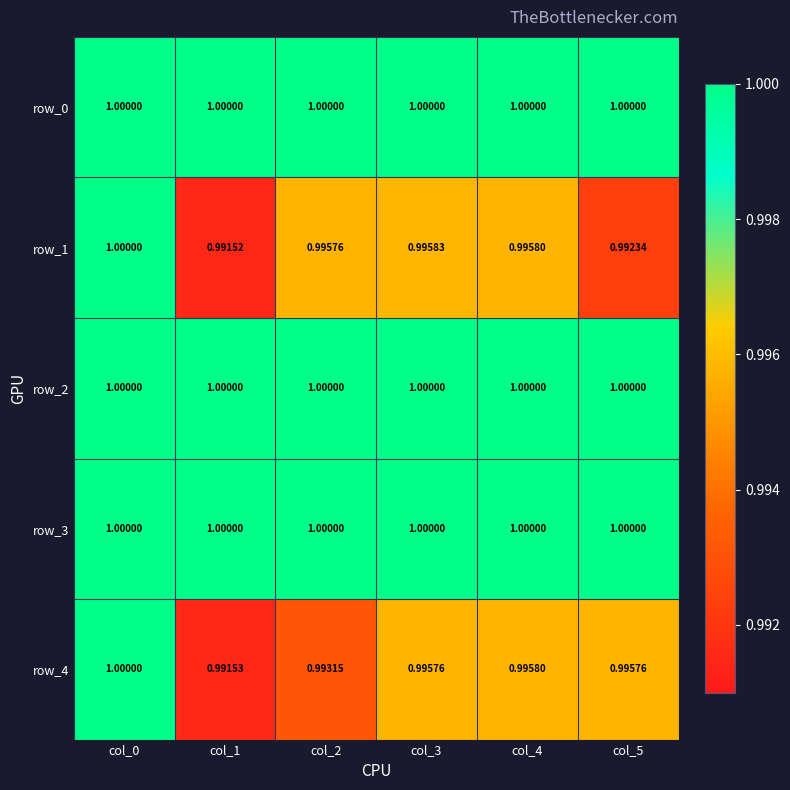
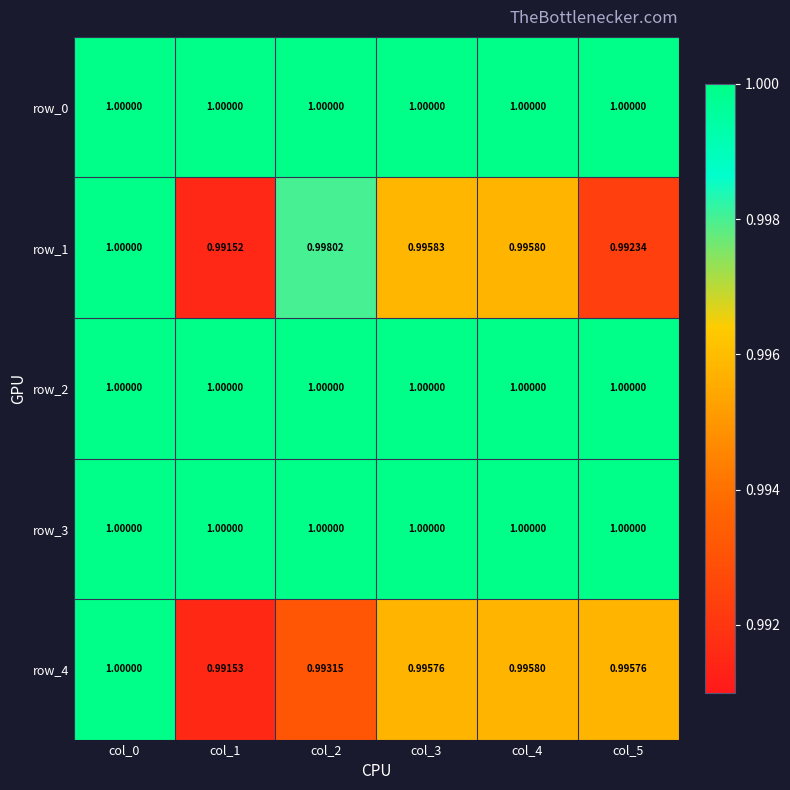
  {
    "row_0": {
      "col_0": 1.00000,
      "col_1": 1.00000,
      "col_2": 1.00000,
      "col_3": 1.00000,
      "col_4": 1.00000,
      "col_5": 1.00000
    },
    "row_1": {
      "col_0": 1.00000,
      "col_1": 0.99152,
-     "col_2": 0.99576,
+     "col_2": 0.99802,
      "col_3": 0.99583,
      "col_4": 0.99580,
      "col_5": 0.99234
    },
    "row_2": {
      "col_0": 1.00000,
      "col_1": 1.00000,
      "col_2": 1.00000,
      "col_3": 1.00000,
      "col_4": 1.00000,
      "col_5": 1.00000
    },
    "row_3": {
      "col_0": 1.00000,
      "col_1": 1.00000,
      "col_2": 1.00000,
      "col_3": 1.00000,
      "col_4": 1.00000,
      "col_5": 1.00000
    },
    "row_4": {
      "col_0": 1.00000,
      "col_1": 0.99153,
      "col_2": 0.99315,
      "col_3": 0.99576,
      "col_4": 0.99580,
      "col_5": 0.99576
    }
  }
